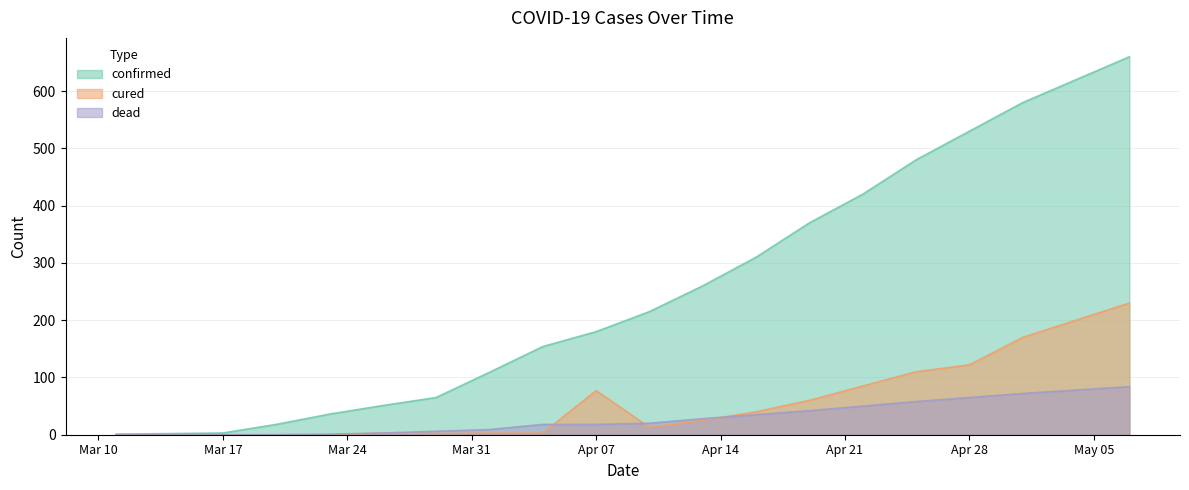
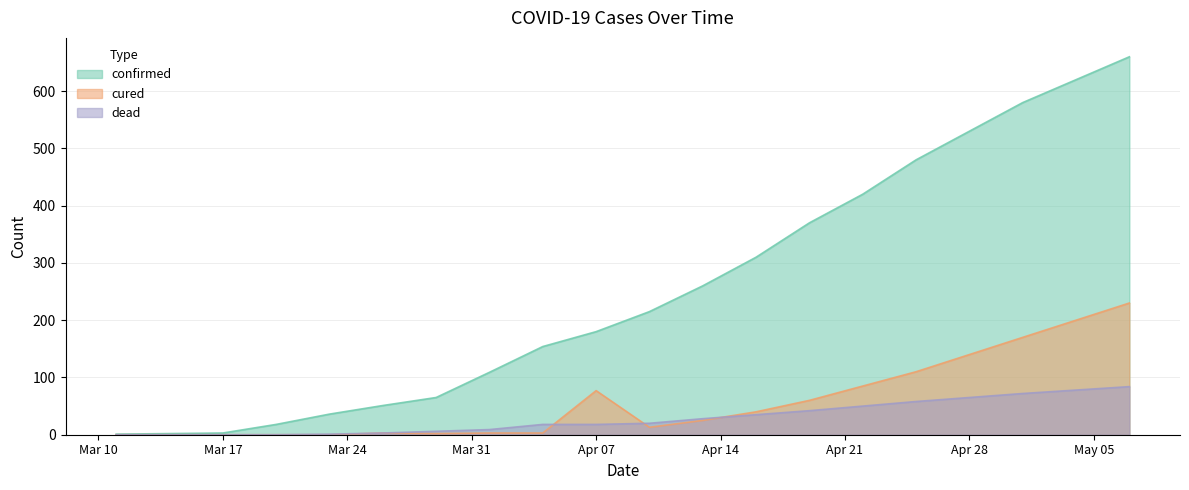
  {
    "cured": {
      "Apr 07": 80,
-     "Apr 28": 120
+     "Apr 28": 140
    }
  }
